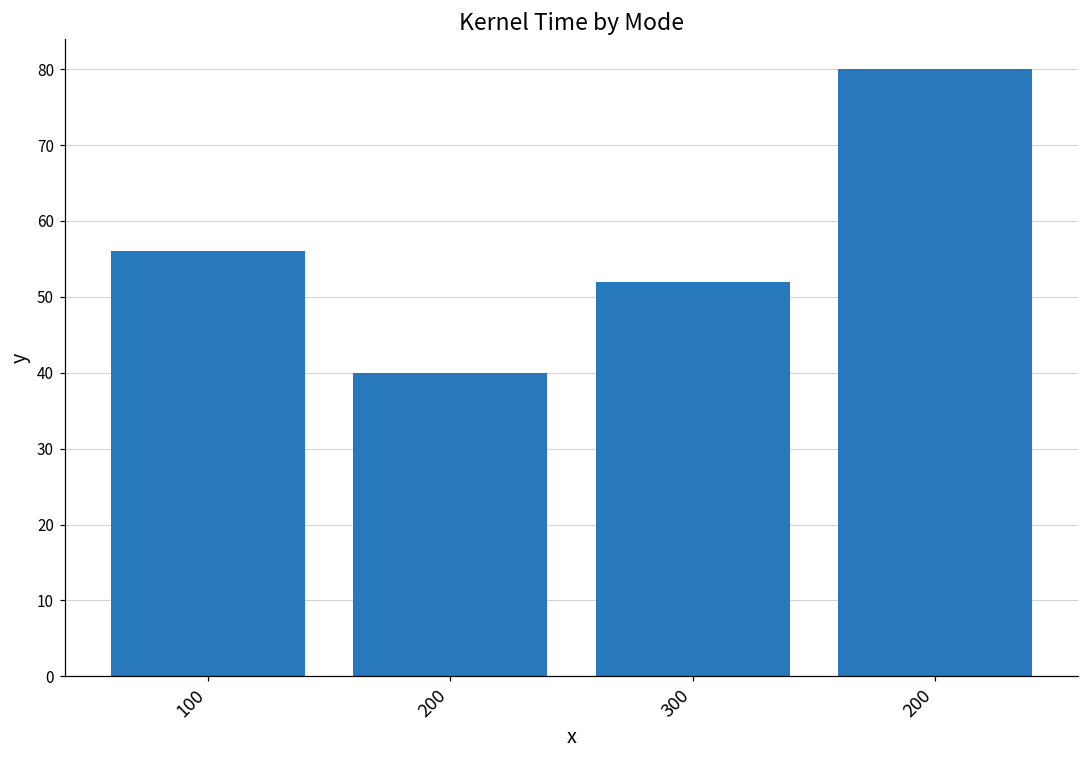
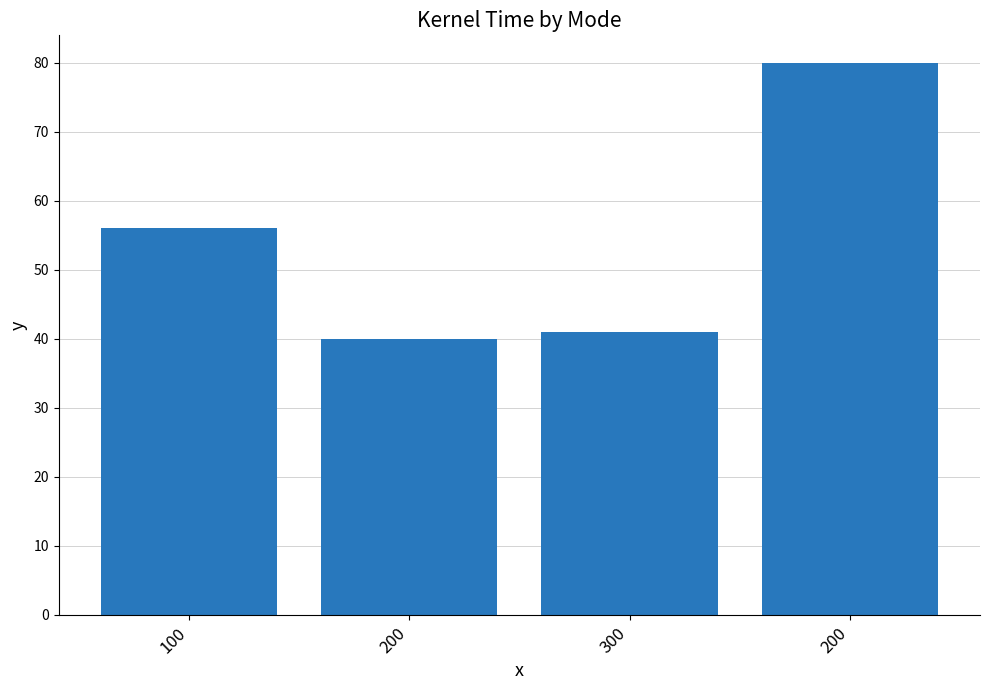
  {
    "100": 56,
-   "300": 52
+   "300": 41
  }
